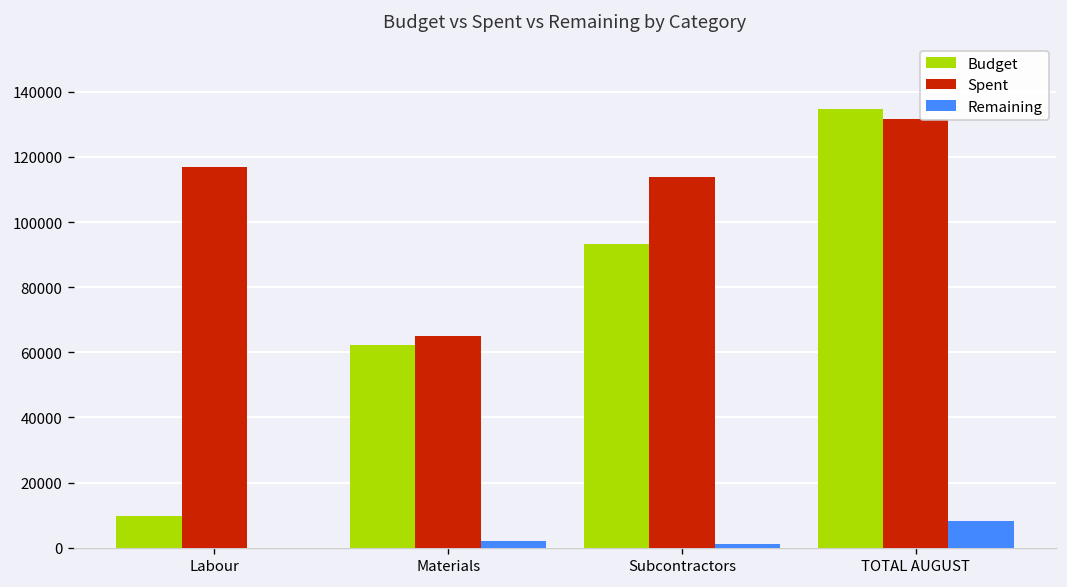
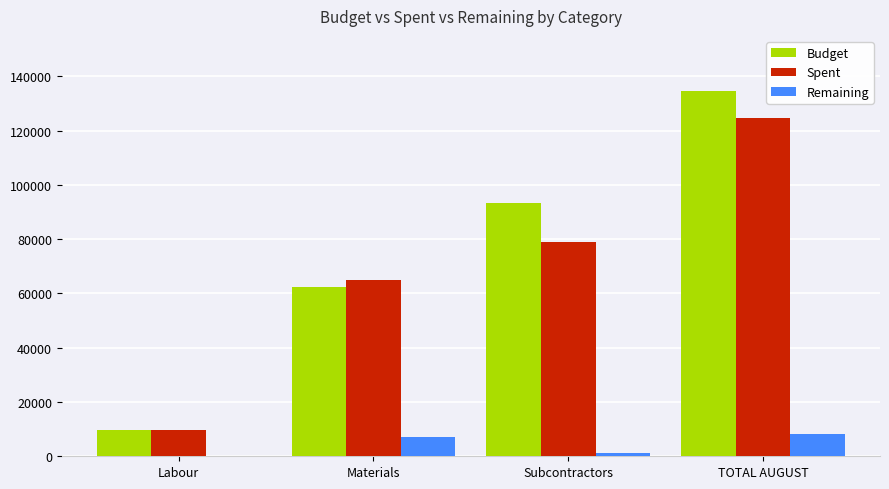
  {
    "Budget": {
      "Labour": 10000,
      "Materials": 62000,
      "Subcontractors": 93000,
      "TOTAL AUGUST": 135000
    },
    "Spent": {
-     "Labour": 117000,
+     "Labour": 10000,
      "Materials": 65000,
-     "Subcontractors": 114000,
-     "TOTAL AUGUST": 132000
+     "Subcontractors": 79000,
+     "TOTAL AUGUST": 125000
    },
    "Remaining": {
      "Labour": 0,
-     "Materials": 2000,
+     "Materials": 7000,
      "Subcontractors": 1000,
      "TOTAL AUGUST": 8000
    }
  }
